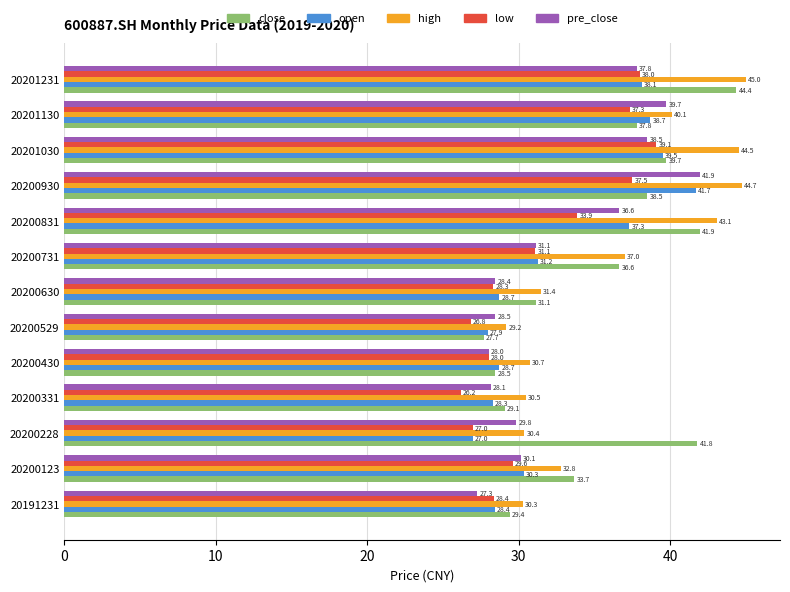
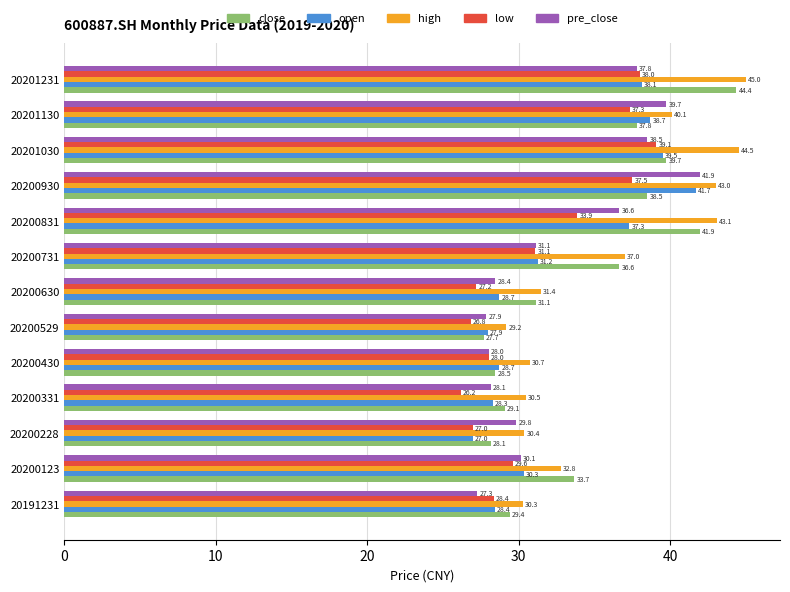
  {
    "close": {
      "20201231": 44.4,
      "20201130": 37.8,
      "20200930": 38.5,
      "20200831": 41.9,
      "20200731": 36.6,
      "20200630": 31.1,
      "20200331": 29.1,
-     "20200228": 41.8,
+     "20200228": 28.1,
      "20200123": 33.7,
      "20191231": 29.4
    },
    "open": {
      "20201231": 38.1,
      "20201130": 38.7,
      "20200930": 41.7,
      "20200831": 37.3,
      "20200731": 31.2,
      "20200630": 28.7,
      "20200331": 28.3,
      "20200228": 27.0,
      "20200123": 30.3,
      "20191231": 28.4
    },
    "high": {
      "20201231": 45.0,
      "20201130": 40.1,
      "20201030": 44.5,
-     "20200930": 44.7,
+     "20200930": 43.0,
      "20200831": 43.1,
      "20200731": 37.0,
      "20200630": 31.4,
      "20200529": 29.2,
      "20200430": 30.7,
      "20200331": 30.5,
      "20200228": 30.4,
      "20200123": 32.8,
      "20191231": 30.3
    },
    "low": {
      "20201130": 37.3,
      "20201030": 39.1,
      "20200930": 37.5,
      "20200831": 33.9,
-     "20200630": 28.3,
+     "20200630": 27.2,
      "20200529": 26.8,
      "20200331": 26.2,
      "20200228": 27.0,
      "20200123": 29.6,
      "20191231": 28.4
    },
    "pre_close": {
      "20201130": 39.7,
      "20201030": 38.5,
      "20200930": 41.9,
      "20200831": 36.6,
      "20200630": 28.4,
-     "20200529": 28.5,
+     "20200529": 27.9,
      "20200331": 28.1,
      "20200228": 29.8,
      "20200123": 30.1,
      "20191231": 27.3
    }
  }
